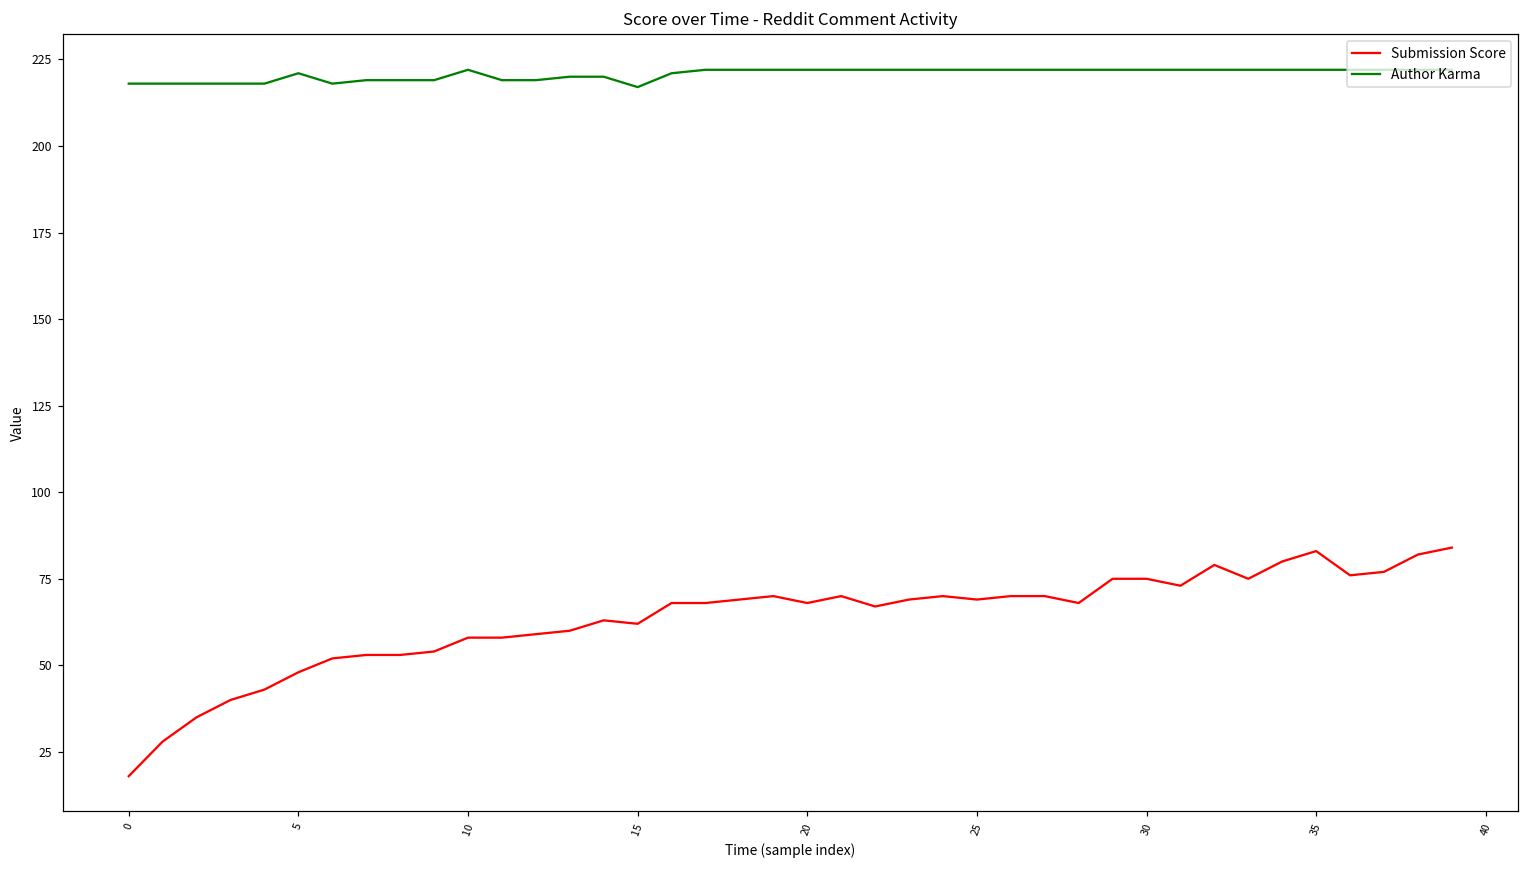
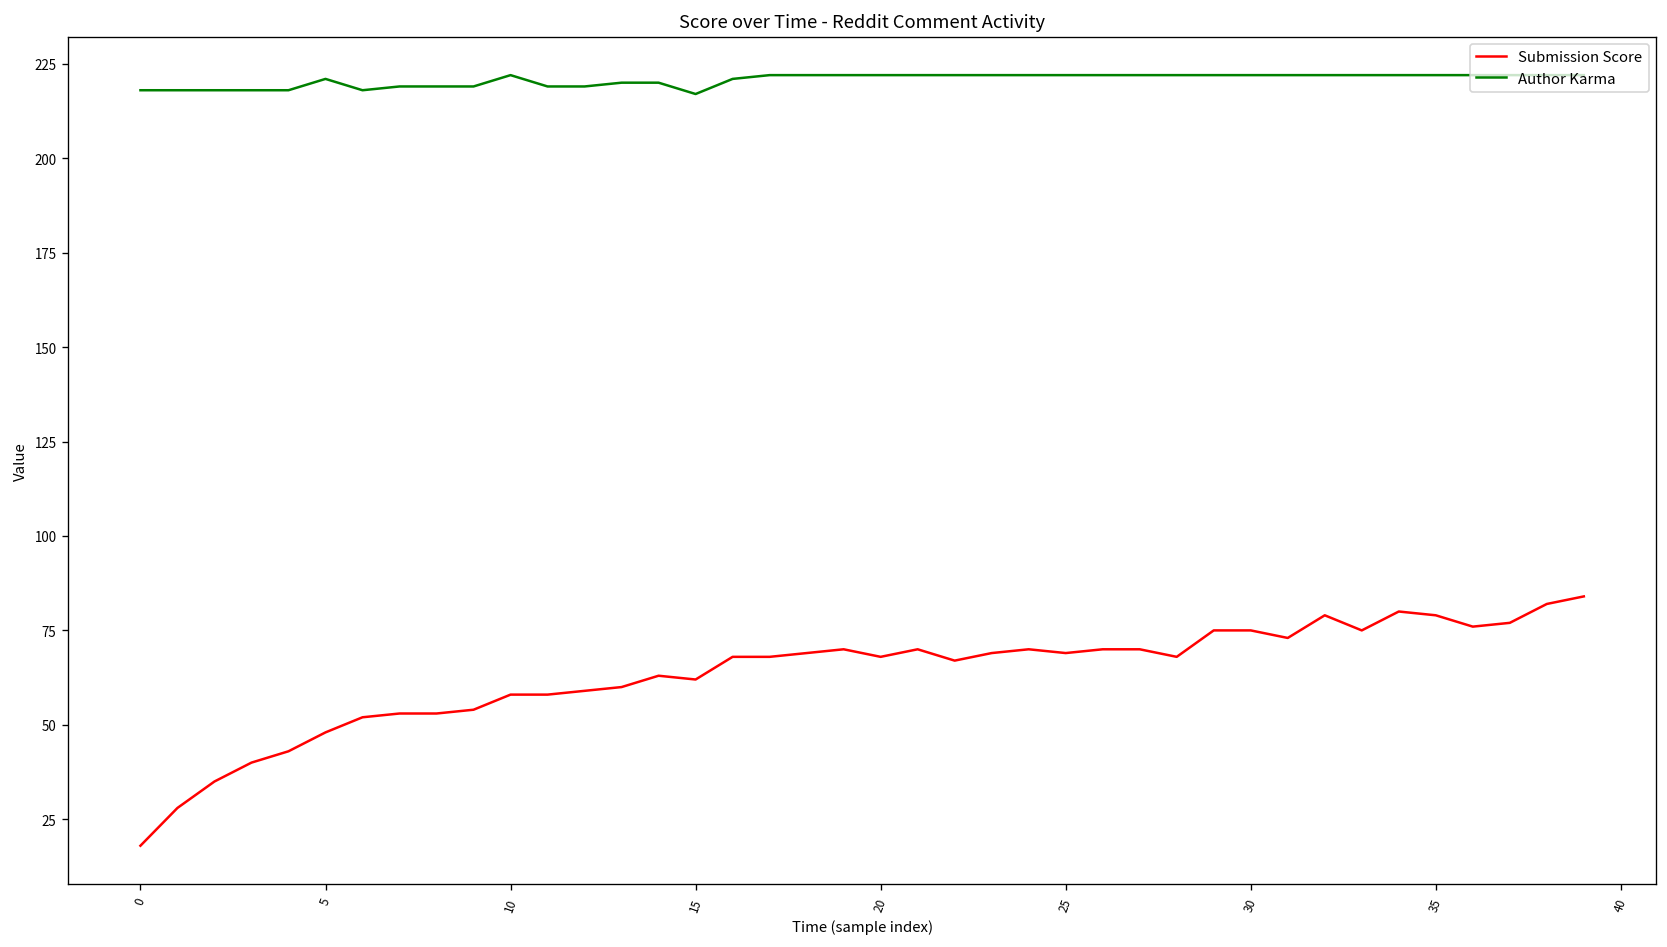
  {
    "Submission Score": {
      "0": 18,
      "5": 48,
      "10": 58,
      "15": 62,
      "20": 68,
      "25": 69,
      "30": 75,
-     "35": 83
+     "35": 79
    },
    "Author Karma": {
      "0": 218,
      "5": 221,
      "10": 222,
      "15": 217,
      "20": 222,
      "25": 222,
      "30": 222,
      "35": 222
    }
  }
